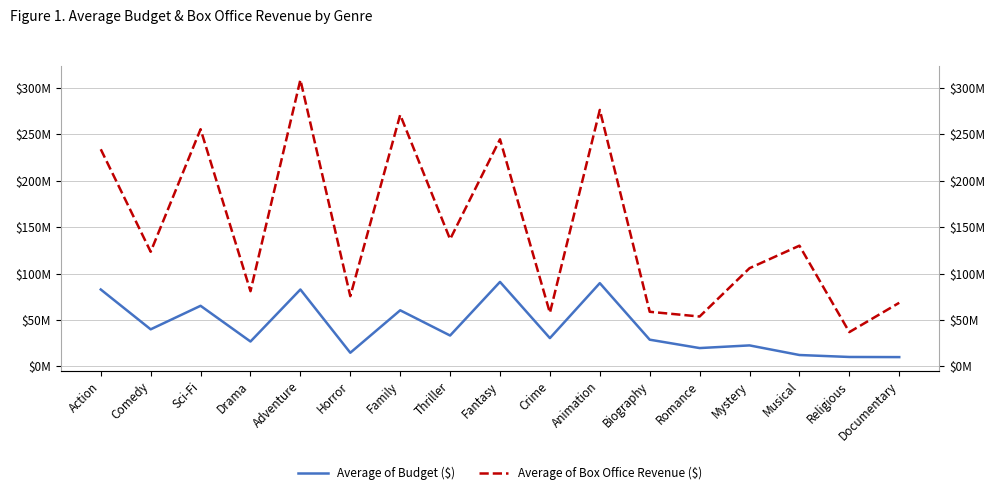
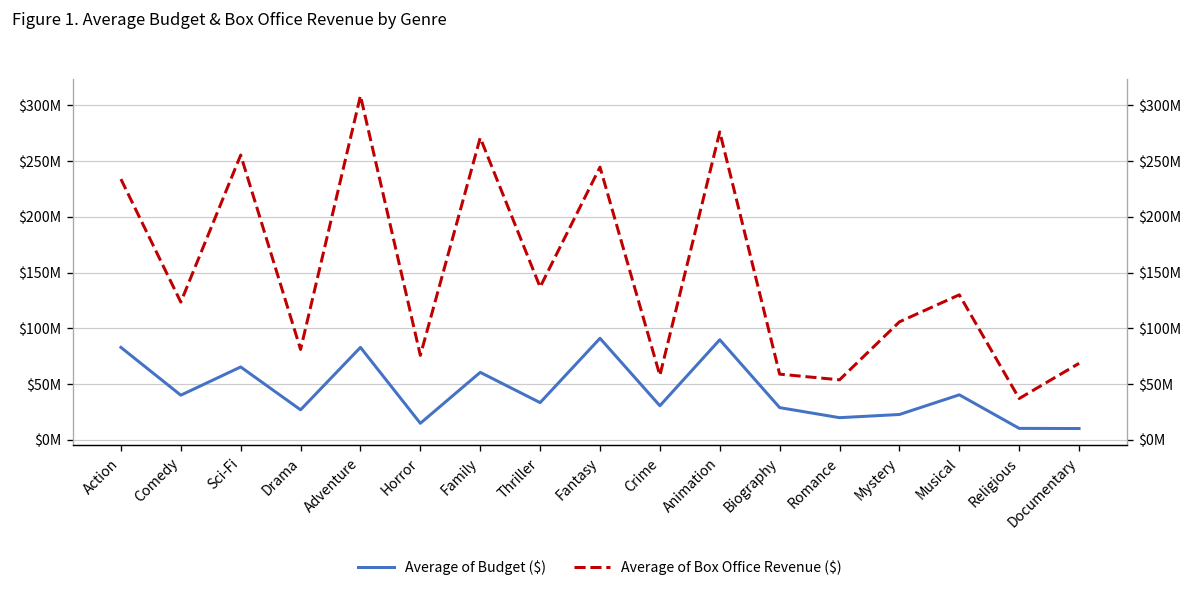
  {
    "Average of Budget ($)": {
      "Action": "$80000000",
      "Comedy": "$40000000",
      "Sci-Fi": "$70000000",
      "Drama": "$30000000",
      "Adventure": "$80000000",
      "Horror": "$10000000",
      "Family": "$60000000",
      "Thriller": "$30000000",
      "Fantasy": "$90000000",
      "Crime": "$30000000",
      "Animation": "$90000000",
      "Biography": "$30000000",
      "Romance": "$20000000",
      "Mystery": "$20000000",
-     "Musical": "$10000000",
+     "Musical": "$40000000",
      "Religious": "$10000000",
      "Documentary": "$10000000"
    },
    "Average of Box Office Revenue ($)": {
      "Action": "$230000000",
      "Comedy": "$120000000",
      "Sci-Fi": "$260000000",
      "Drama": "$80000000",
      "Adventure": "$310000000",
      "Horror": "$80000000",
      "Family": "$270000000",
      "Thriller": "$140000000",
      "Fantasy": "$240000000",
      "Crime": "$60000000",
      "Animation": "$280000000",
      "Biography": "$60000000",
      "Romance": "$50000000",
      "Mystery": "$110000000",
      "Musical": "$130000000",
      "Religious": "$40000000",
      "Documentary": "$70000000"
    }
  }
